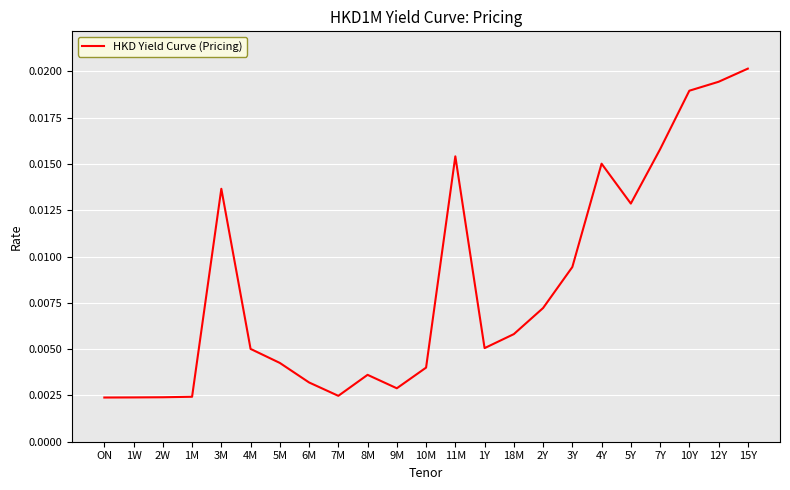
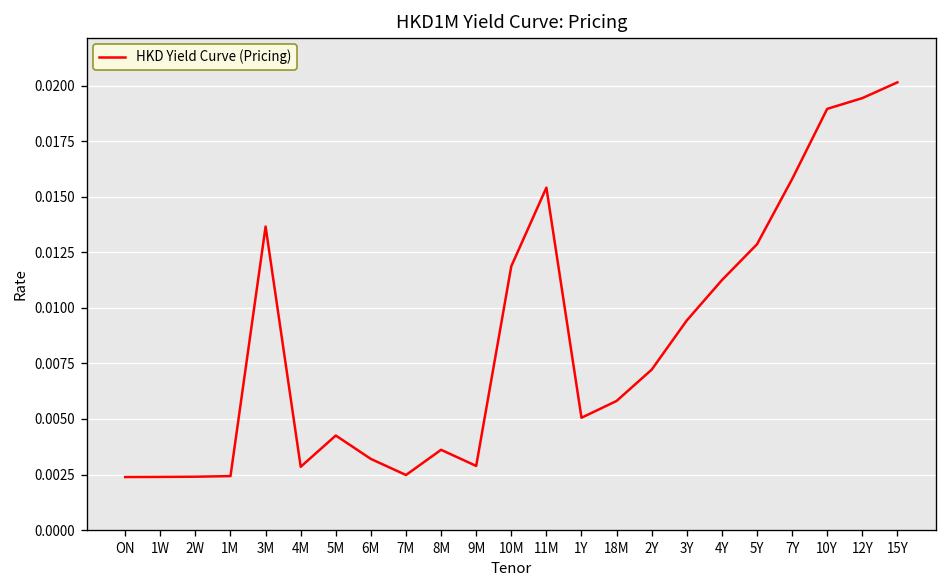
  {
    "ON": 0.0024,
    "1W": 0.0024,
    "2W": 0.0024,
    "1M": 0.0024,
    "3M": 0.0137,
-   "4M": 0.0050,
+   "4M": 0.0028,
    "5M": 0.0043,
    "6M": 0.0032,
    "7M": 0.0025,
    "8M": 0.0036,
    "9M": 0.0029,
-   "10M": 0.0040,
+   "10M": 0.0119,
    "11M": 0.0154,
    "1Y": 0.0051,
    "18M": 0.0058,
    "2Y": 0.0072,
    "3Y": 0.0094,
-   "4Y": 0.0150,
+   "4Y": 0.0112,
    "5Y": 0.0129,
    "7Y": 0.0158,
    "10Y": 0.0190,
    "12Y": 0.0194,
    "15Y": 0.0202
  }
